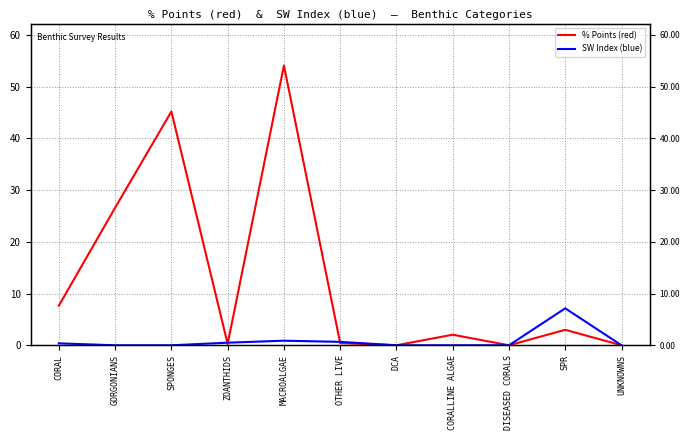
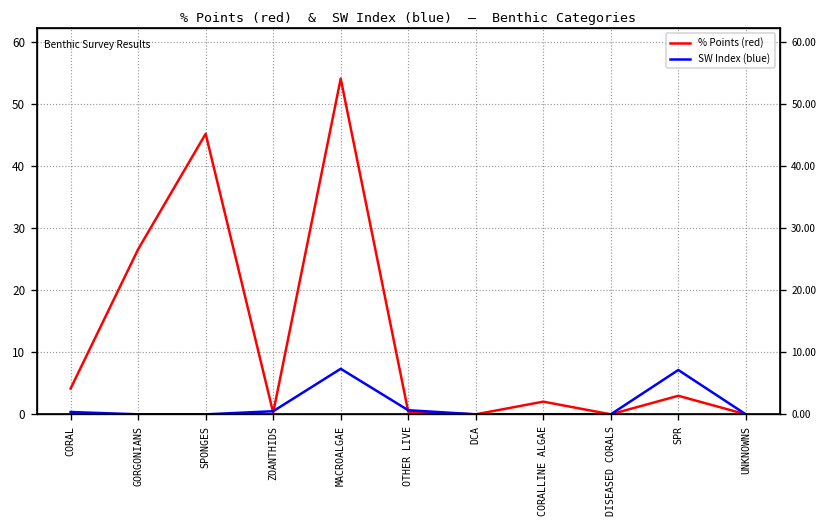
  {
    "% Points (red)": {
-     "CORAL": 8,
+     "CORAL": 4,
      "GORGONIANS": 27,
      "SPONGES": 45,
      "MACROALGAE": 54,
      "CORALLINE ALGAE": 2,
      "SPR": 3
    },
    "SW Index (blue)": {
      "CORAL": 0,
      "GORGONIANS": 0,
      "SPONGES": 0,
-     "MACROALGAE": 1,
+     "MACROALGAE": 7,
      "CORALLINE ALGAE": 0,
      "SPR": 7
    }
  }
